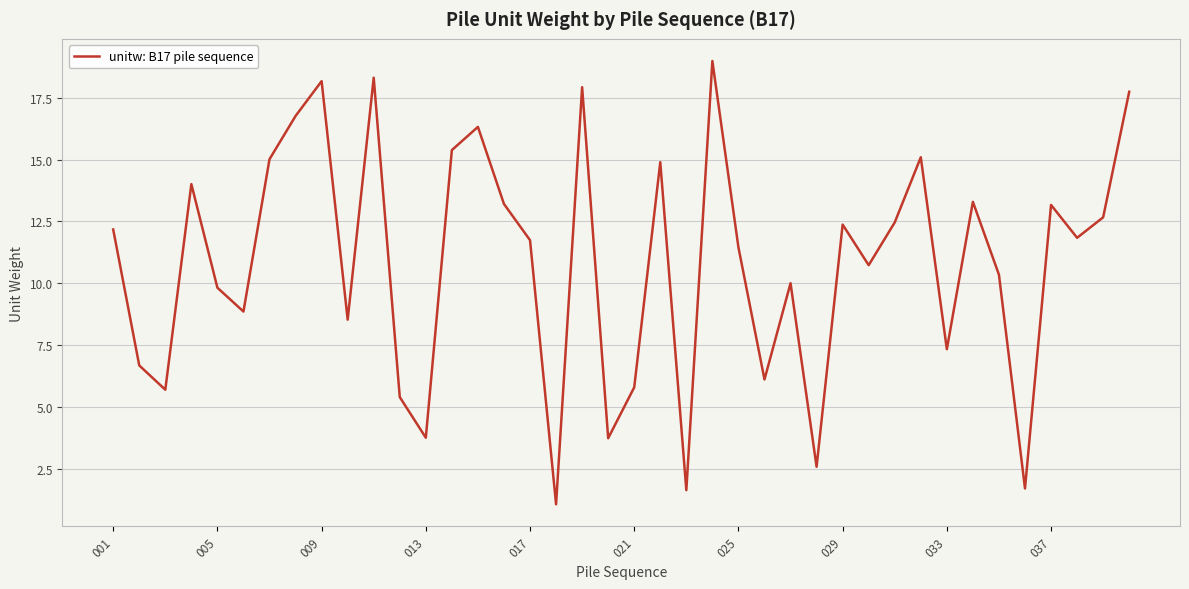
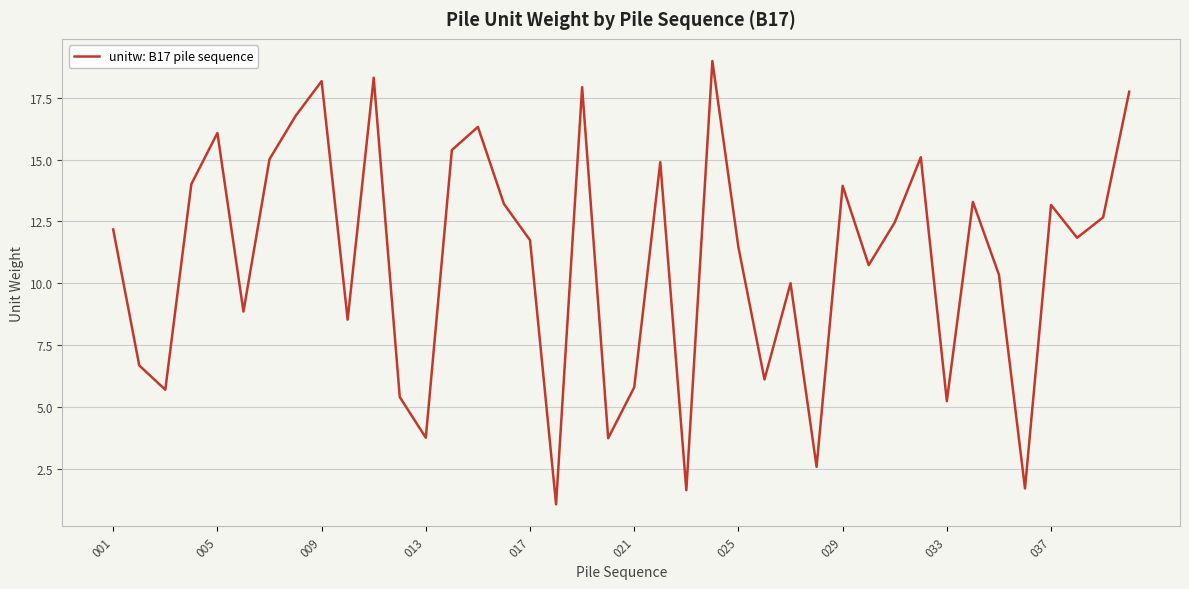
  {
    "001": 12.2,
-   "005": 9.8,
+   "005": 16.1,
    "009": 18.2,
    "013": 3.8,
    "017": 11.7,
    "021": 5.8,
    "025": 11.5,
-   "029": 12.4,
-   "033": 7.3,
+   "029": 13.9,
+   "033": 5.2,
    "037": 13.2
  }
